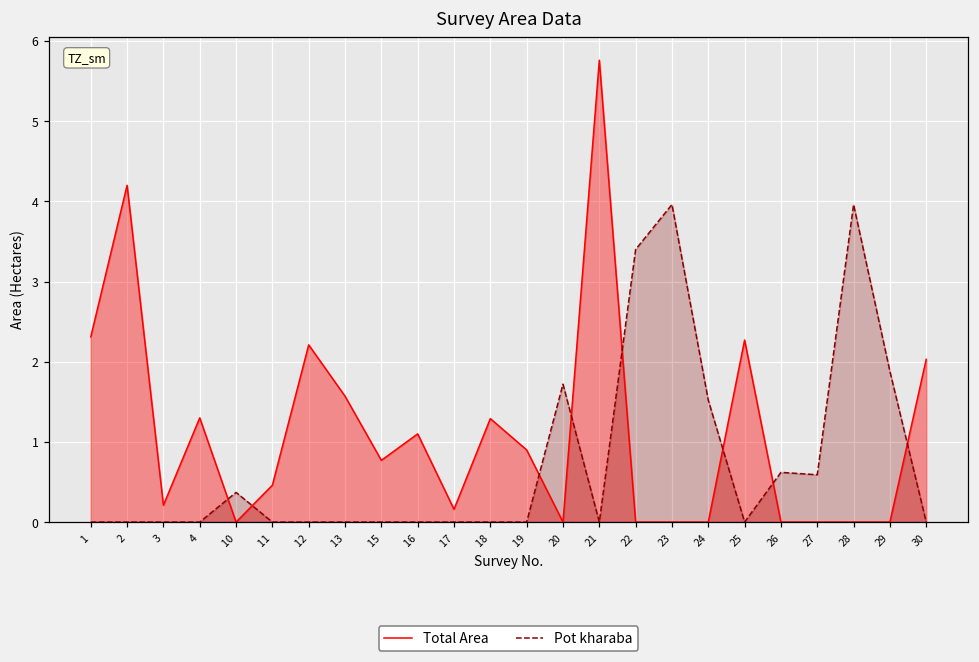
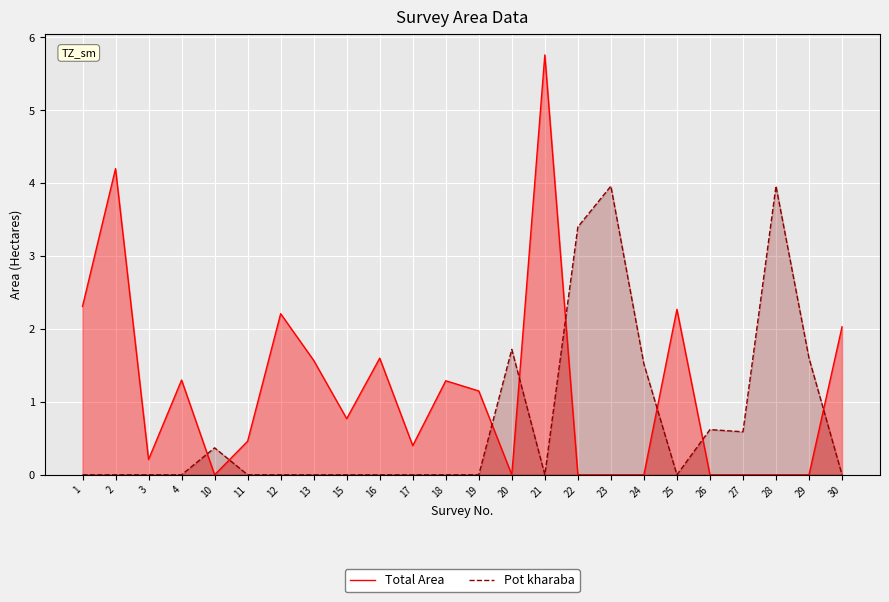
  {
    "Total Area": {
      "1": 2.3,
      "2": 4.2,
      "3": 0.2,
      "4": 1.3,
      "10": 0.0,
      "11": 0.5,
      "12": 2.2,
      "13": 1.6,
      "15": 0.8,
-     "16": 1.1,
-     "17": 0.2,
+     "16": 1.6,
+     "17": 0.4,
      "18": 1.3,
-     "19": 0.9,
+     "19": 1.2,
      "20": 0.0,
      "21": 5.8,
      "22": 0.0,
      "23": 0.0,
      "24": 0.0,
      "25": 2.3,
      "26": 0.0,
      "27": 0.0,
      "28": 0.0,
      "29": 0.0,
      "30": 2.0
    },
    "Pot kharaba": {
      "1": 0.0,
      "2": 0.0,
      "3": 0.0,
      "4": 0.0,
      "10": 0.4,
      "11": 0.0,
      "12": 0.0,
      "13": 0.0,
      "15": 0.0,
      "16": 0.0,
      "17": 0.0,
      "18": 0.0,
      "19": 0.0,
      "20": 1.7,
      "21": 0.0,
      "22": 3.4,
      "23": 4.0,
      "24": 1.5,
      "25": 0.0,
      "26": 0.6,
      "27": 0.6,
      "28": 4.0,
-     "29": 1.9,
+     "29": 1.6,
      "30": 0.0
    }
  }
